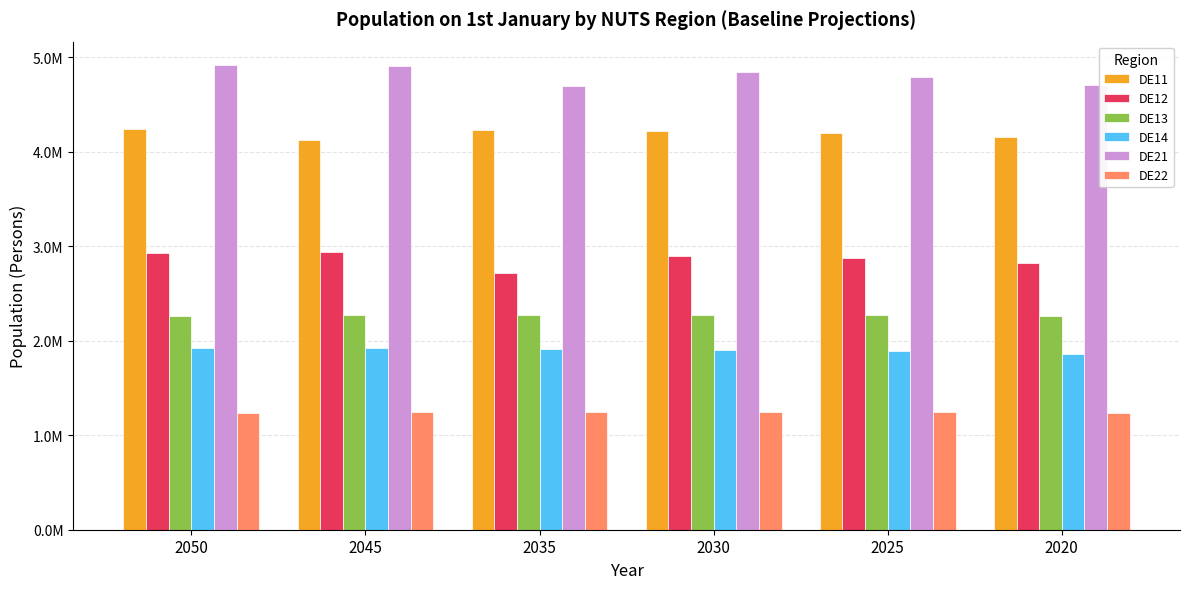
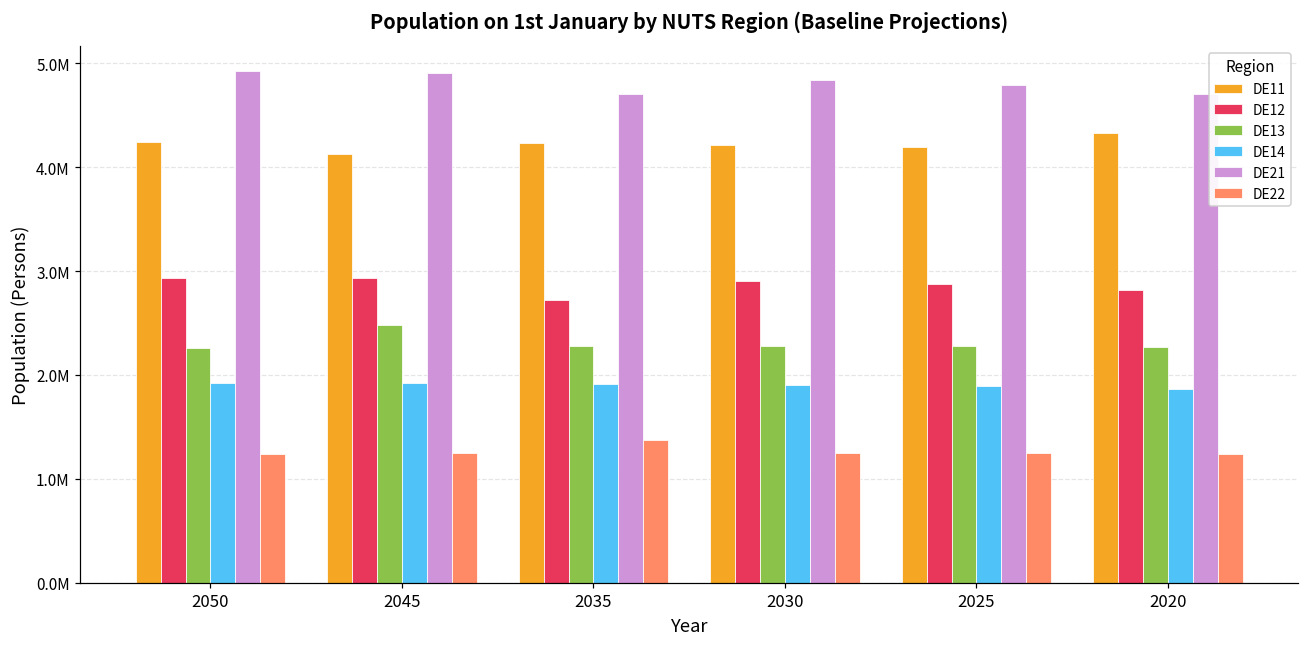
  {
    "DE11": {
      "2050": 4200000,
      "2045": 4100000,
      "2035": 4200000,
      "2030": 4200000,
      "2025": 4200000,
-     "2020": 4200000
+     "2020": 4300000
    },
    "DE12": {
      "2050": 2900000,
      "2045": 2900000,
      "2035": 2700000,
      "2030": 2900000,
      "2025": 2900000,
      "2020": 2800000
    },
    "DE13": {
      "2050": 2300000,
-     "2045": 2300000,
+     "2045": 2500000,
      "2035": 2300000,
      "2030": 2300000,
      "2025": 2300000,
      "2020": 2300000
    },
    "DE14": {
      "2050": 1900000,
      "2045": 1900000,
      "2035": 1900000,
      "2030": 1900000,
      "2025": 1900000,
      "2020": 1900000
    },
    "DE21": {
      "2050": 4900000,
      "2045": 4900000,
      "2035": 4700000,
      "2030": 4800000,
      "2025": 4800000,
      "2020": 4700000
    },
    "DE22": {
      "2050": 1200000,
      "2045": 1200000,
-     "2035": 1300000,
+     "2035": 1400000,
      "2030": 1200000,
      "2025": 1200000,
      "2020": 1200000
    }
  }
